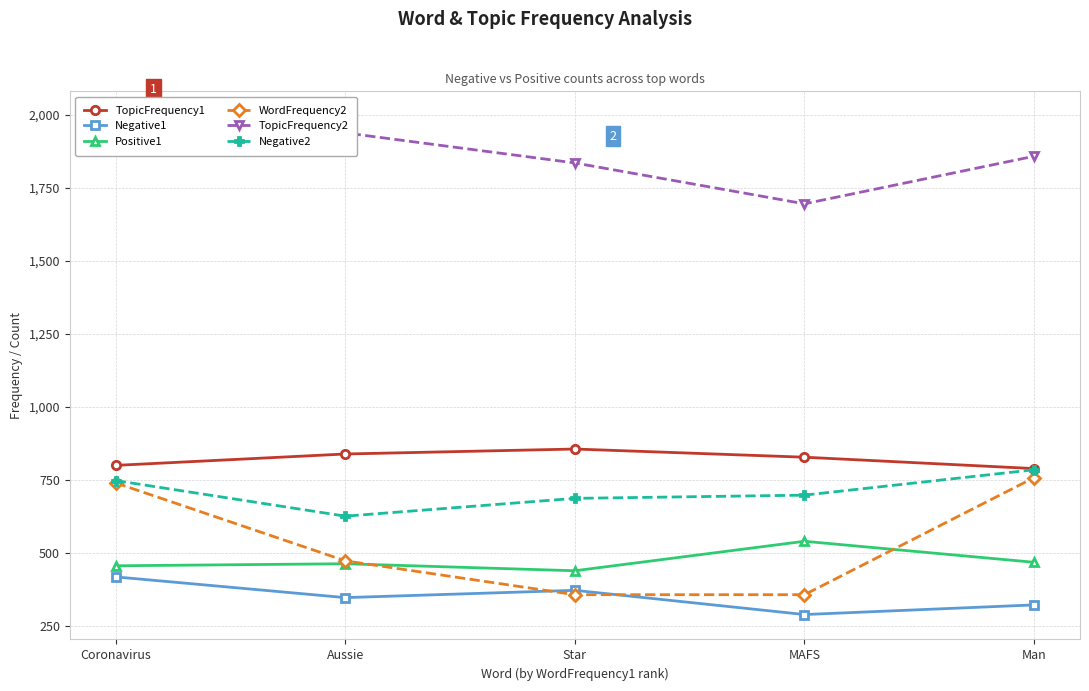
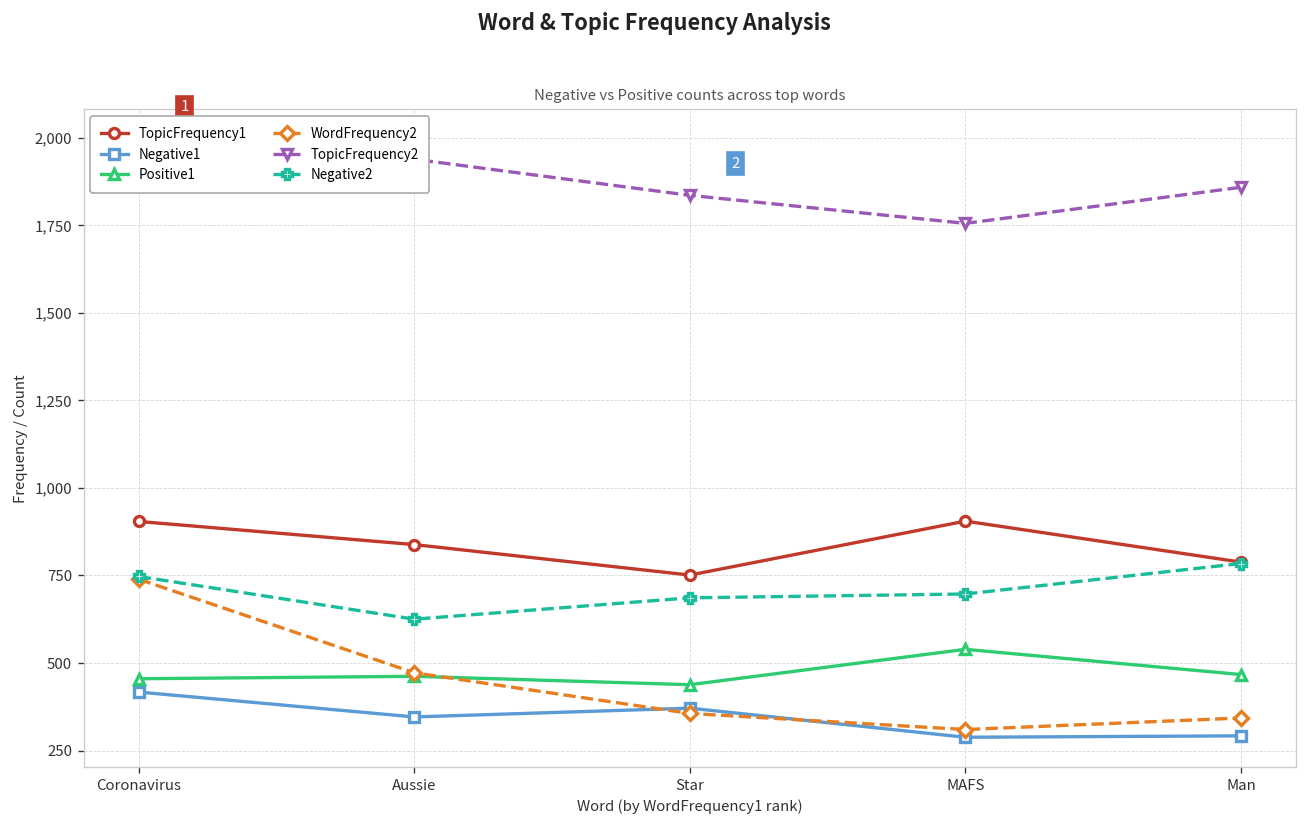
  {
    "TopicFrequency1": {
-     "Coronavirus": "800",
+     "Coronavirus": "900",
      "Aussie": "840",
-     "Star": "860",
-     "MAFS": "830"
+     "Star": "750",
+     "MAFS": "910"
    },
    "Negative1": {
      "Coronavirus": "420",
      "Aussie": "350",
      "Star": "370",
      "MAFS": "290",
-     "Man": "320"
+     "Man": "290"
    },
    "WordFrequency2": {
      "Aussie": "470",
      "Star": "360",
-     "MAFS": "360",
-     "Man": "760"
+     "MAFS": "310",
+     "Man": "340"
    },
    "TopicFrequency2": {
      "Star": "1,840",
-     "MAFS": "1,700",
+     "MAFS": "1,760",
      "Man": "1,860"
    }
  }
